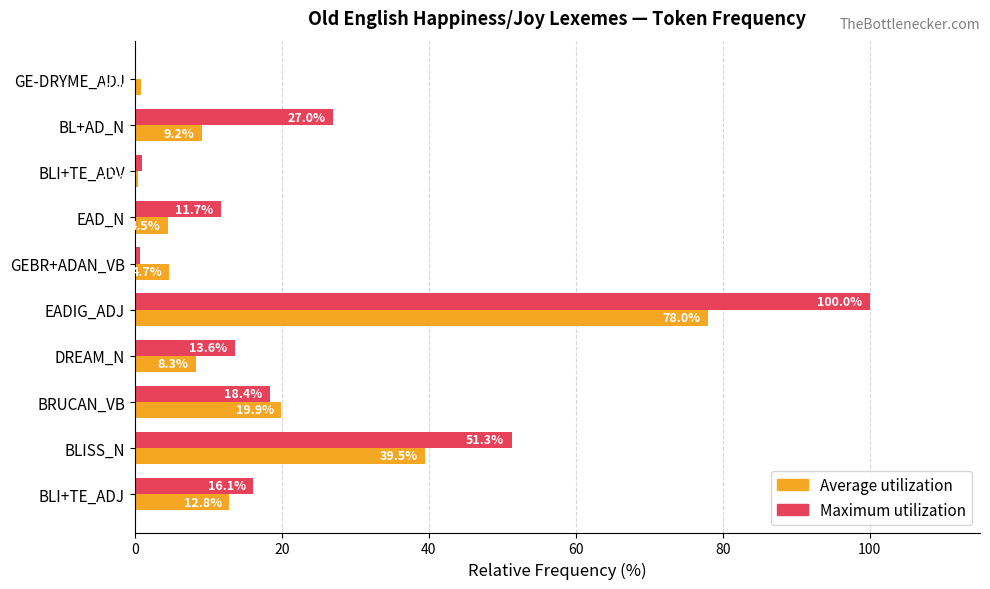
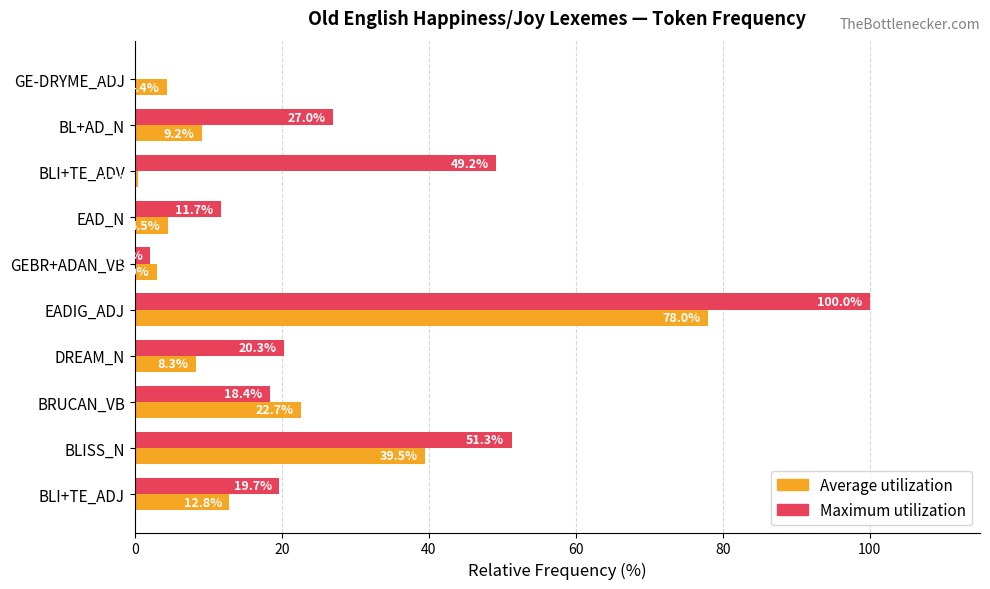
  {
    "Maximum utilization": {
      "BL+AD_N": "27.0%",
-     "BLI+TE_ADV": "1",
+     "BLI+TE_ADV": "49",
      "EAD_N": "11.7%",
-     "GEBR+ADAN_VB": "1",
+     "GEBR+ADAN_VB": "2",
      "EADIG_ADJ": "100.0%",
-     "DREAM_N": "13.6%",
+     "DREAM_N": "20.3%",
      "BRUCAN_VB": "18.4%",
      "BLISS_N": "51.3%",
-     "BLI+TE_ADJ": "16.1%"
+     "BLI+TE_ADJ": "19.7%"
    },
    "Average utilization": {
-     "GE-DRYME_ADJ": "1",
+     "GE-DRYME_ADJ": "4",
      "BL+AD_N": "9.2%",
      "EAD_N": "4.5%",
-     "GEBR+ADAN_VB": "5",
+     "GEBR+ADAN_VB": "3",
      "EADIG_ADJ": "78.0%",
      "DREAM_N": "8.3%",
-     "BRUCAN_VB": "19.9%",
+     "BRUCAN_VB": "22.7%",
      "BLISS_N": "39.5%",
      "BLI+TE_ADJ": "12.8%"
    }
  }
